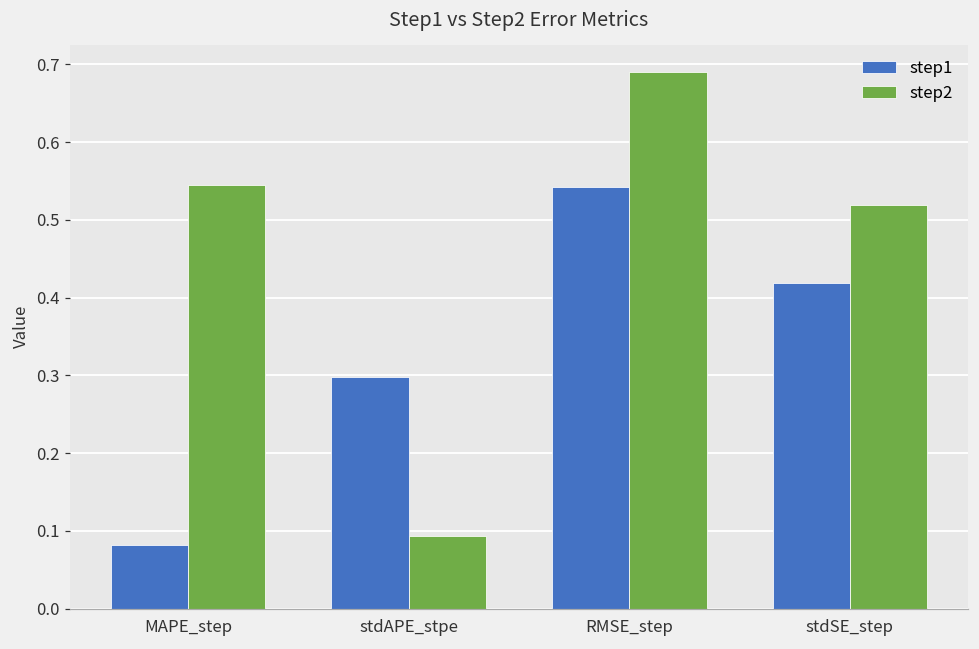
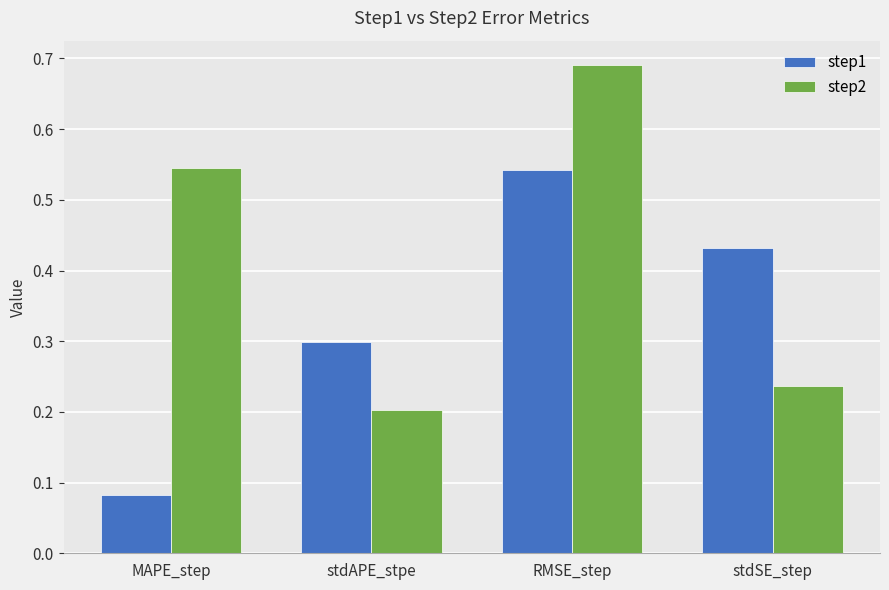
  {
    "step1": {
      "MAPE_step": 0.08,
      "stdAPE_stpe": 0.30,
      "RMSE_step": 0.54,
-     "stdSE_step": 0.42
+     "stdSE_step": 0.43
    },
    "step2": {
      "MAPE_step": 0.54,
-     "stdAPE_stpe": 0.09,
+     "stdAPE_stpe": 0.20,
      "RMSE_step": 0.69,
-     "stdSE_step": 0.52
+     "stdSE_step": 0.24
    }
  }
